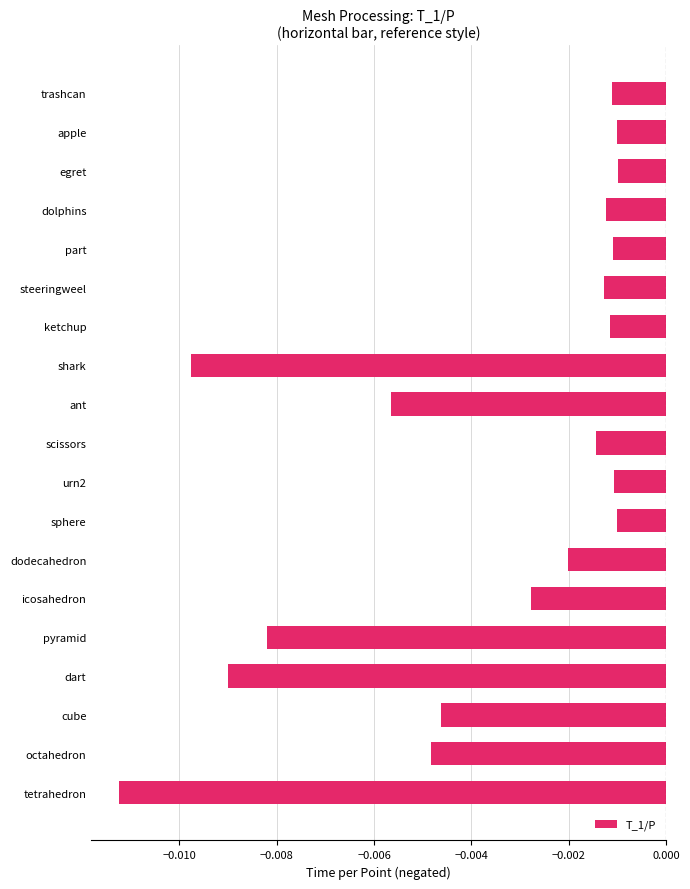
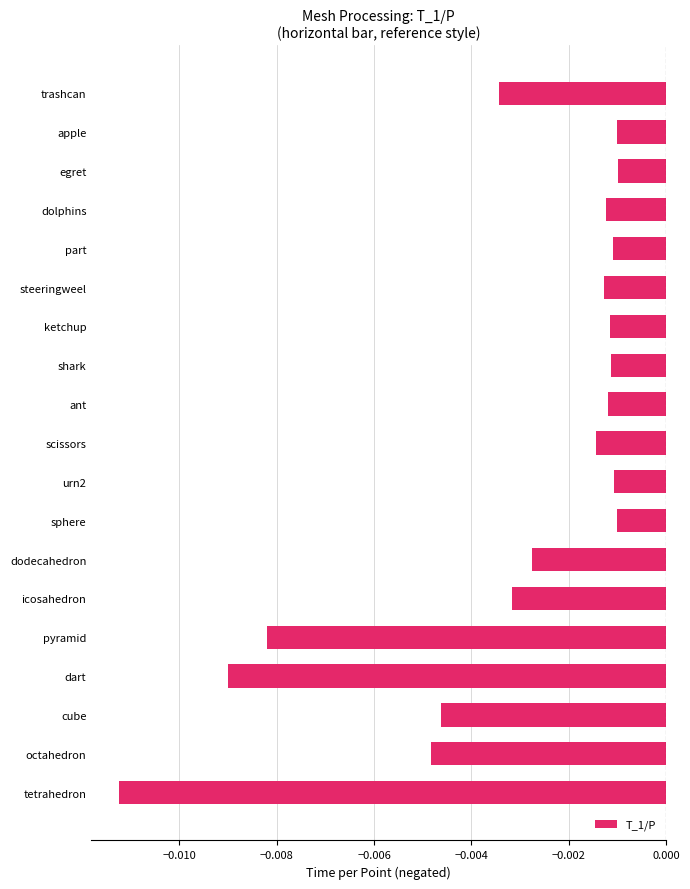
  {
-   "trashcan": -0.0011,
+   "trashcan": -0.0034,
    "apple": -0.0010,
    "egret": -0.0010,
    "dolphins": -0.0012,
    "part": -0.0011,
    "steeringweel": -0.0013,
    "ketchup": -0.0011,
-   "shark": -0.0098,
-   "ant": -0.0056,
+   "shark": -0.0011,
+   "ant": -0.0012,
    "scissors": -0.0014,
    "urn2": -0.0011,
    "sphere": -0.0010,
-   "dodecahedron": -0.0020,
-   "icosahedron": -0.0028,
+   "dodecahedron": -0.0028,
+   "icosahedron": -0.0032,
    "pyramid": -0.0082,
    "dart": -0.0090,
    "cube": -0.0046,
    "octahedron": -0.0048,
    "tetrahedron": -0.0113
  }
